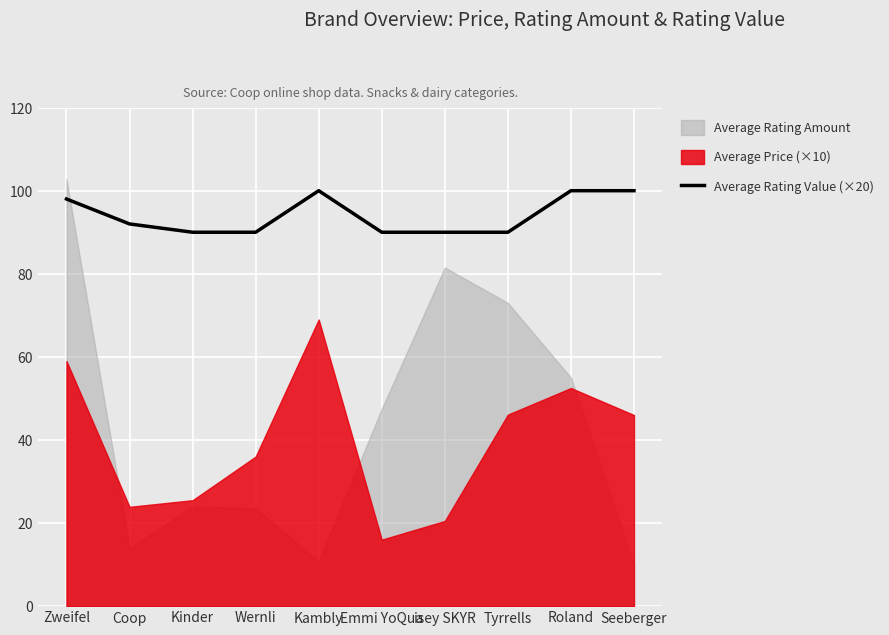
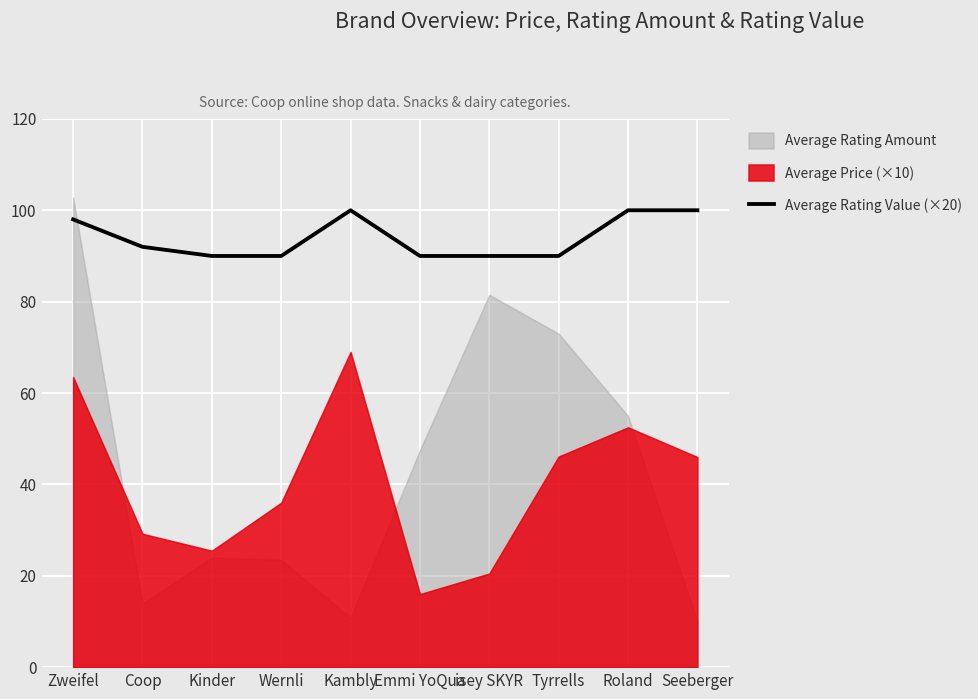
  {
    "Average Rating Value (×20)": {
      "Zweifel": 98,
      "Coop": 92,
      "Kinder": 90,
      "Wernli": 90,
      "Kambly": 100,
      "Emmi YoQua": 90,
      "Tyrrells": 90,
      "Roland": 100,
      "Seeberger": 100
    },
    "Average Rating Amount": {
      "Zweifel": 103,
      "Coop": 14,
      "Kinder": 24,
      "Wernli": 24,
      "Kambly": 11,
      "Emmi YoQua": 48,
      "Tyrrells": 73,
      "Roland": 55,
      "Seeberger": 10
    },
    "Average Price (×10)": {
-     "Zweifel": 59,
-     "Coop": 24,
+     "Zweifel": 64,
+     "Coop": 29,
      "Kinder": 26,
      "Wernli": 36,
      "Kambly": 69,
      "Emmi YoQua": 16,
      "Tyrrells": 46,
      "Roland": 53,
      "Seeberger": 46
    }
  }
